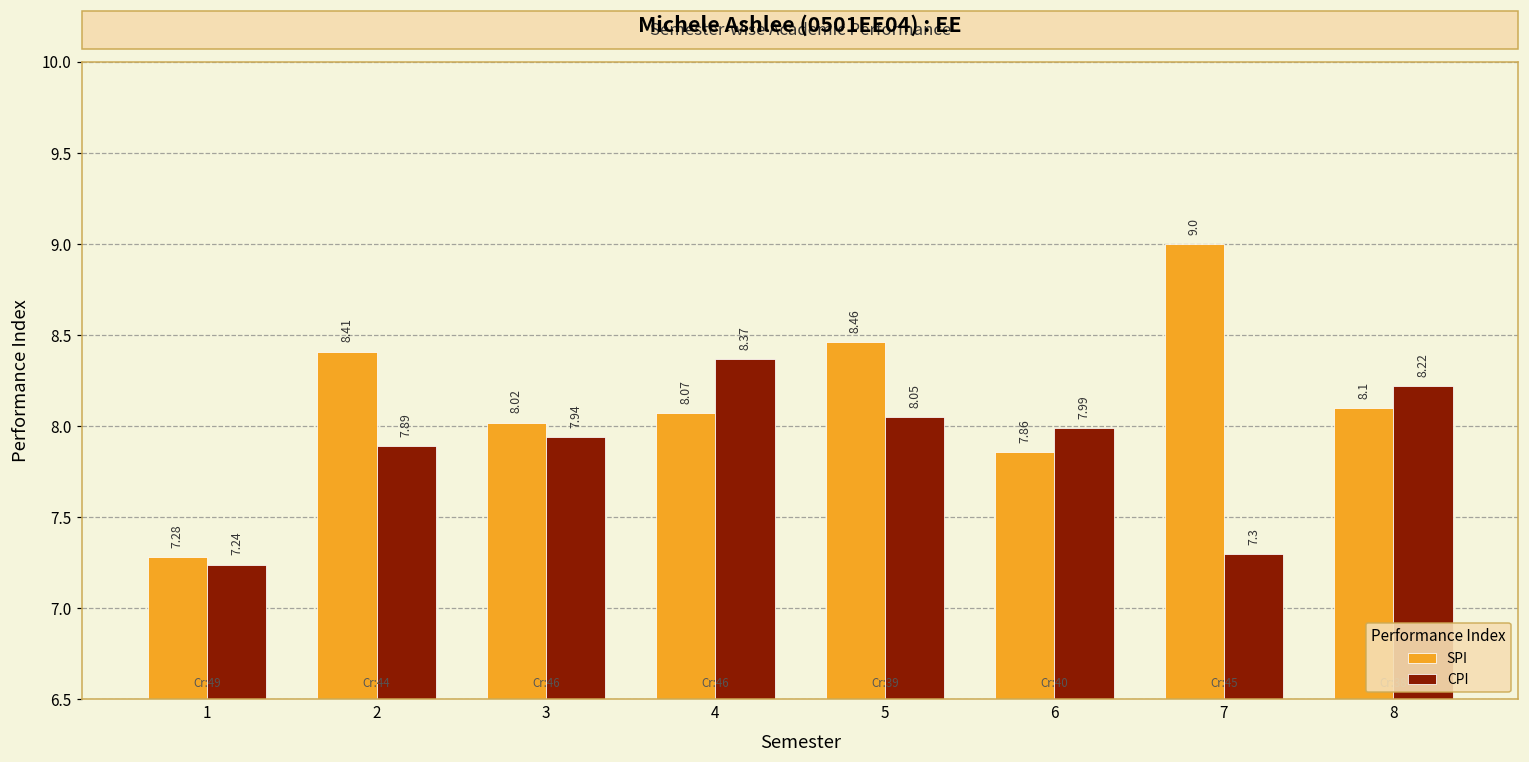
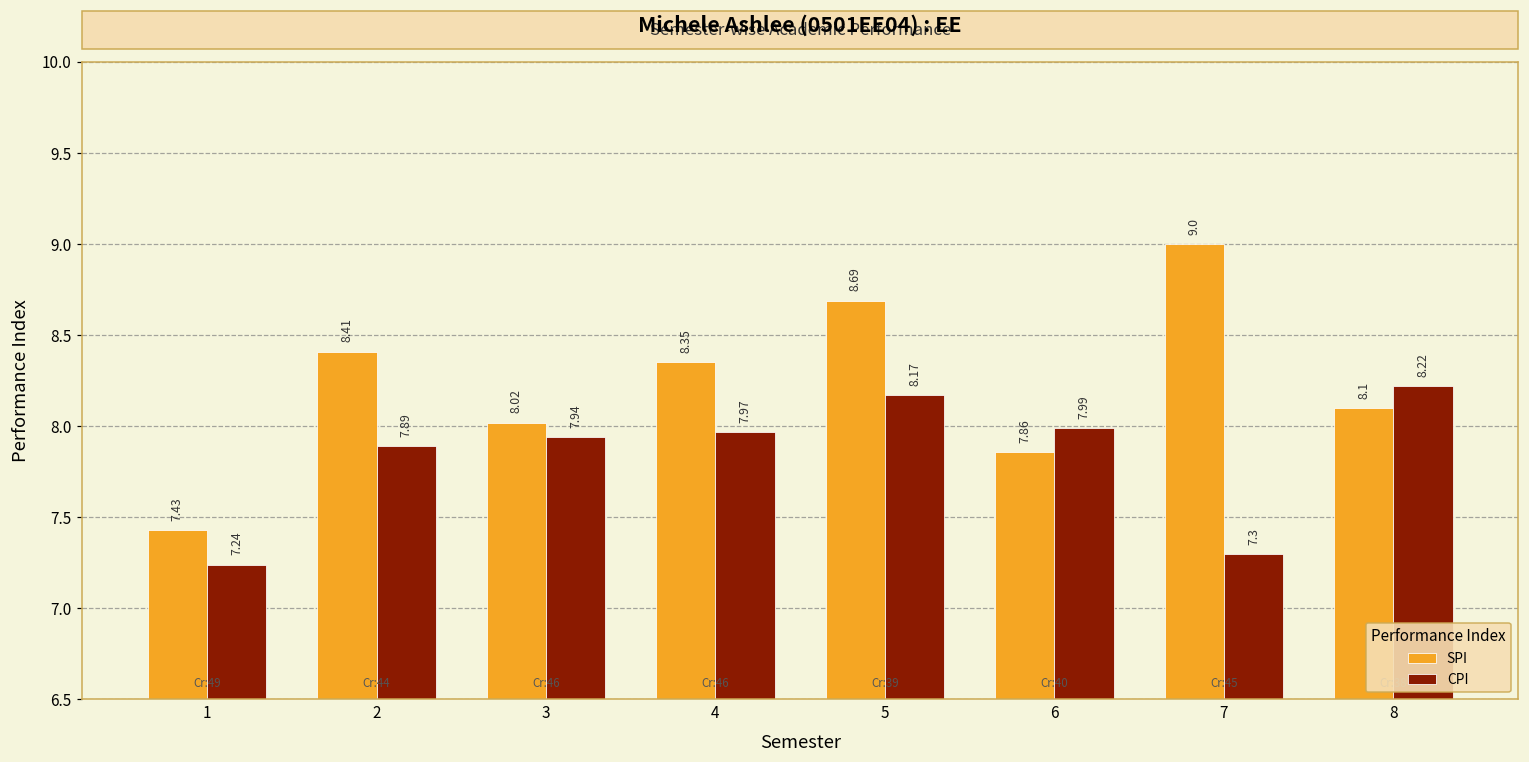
  {
    "SPI": {
-     "1": 7.28,
+     "1": 7.43,
      "2": 8.41,
      "3": 8.02,
-     "4": 8.07,
-     "5": 8.46,
+     "4": 8.35,
+     "5": 8.69,
      "6": 7.86,
      "7": 9.0,
      "8": 8.1
    },
    "CPI": {
      "1": 7.24,
      "2": 7.89,
      "3": 7.94,
-     "4": 8.37,
-     "5": 8.05,
+     "4": 7.97,
+     "5": 8.17,
      "6": 7.99,
      "7": 7.3,
      "8": 8.22
    }
  }
